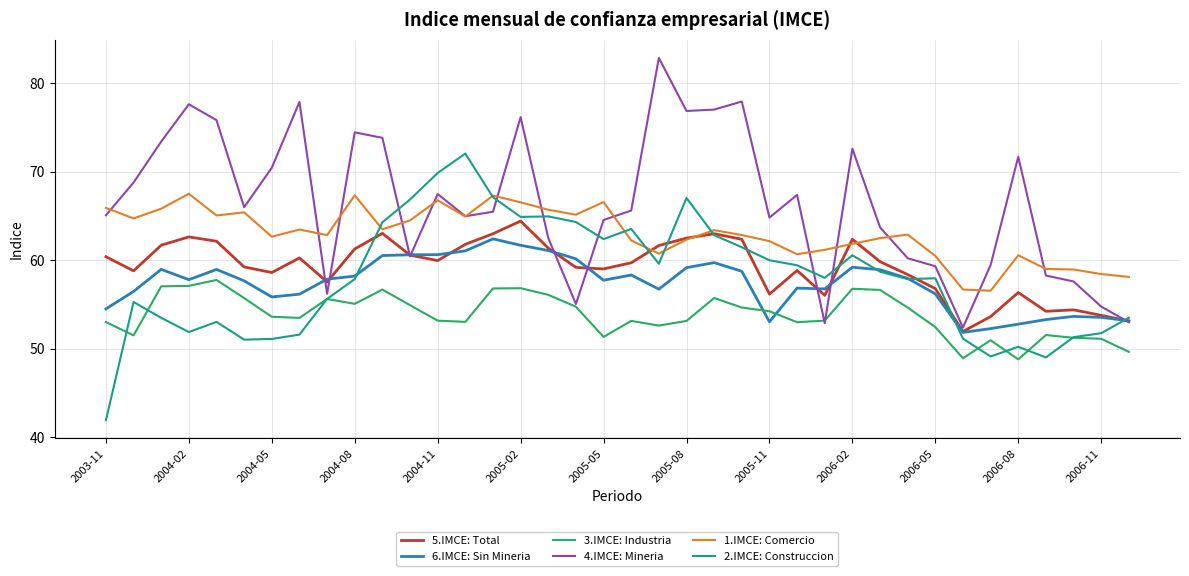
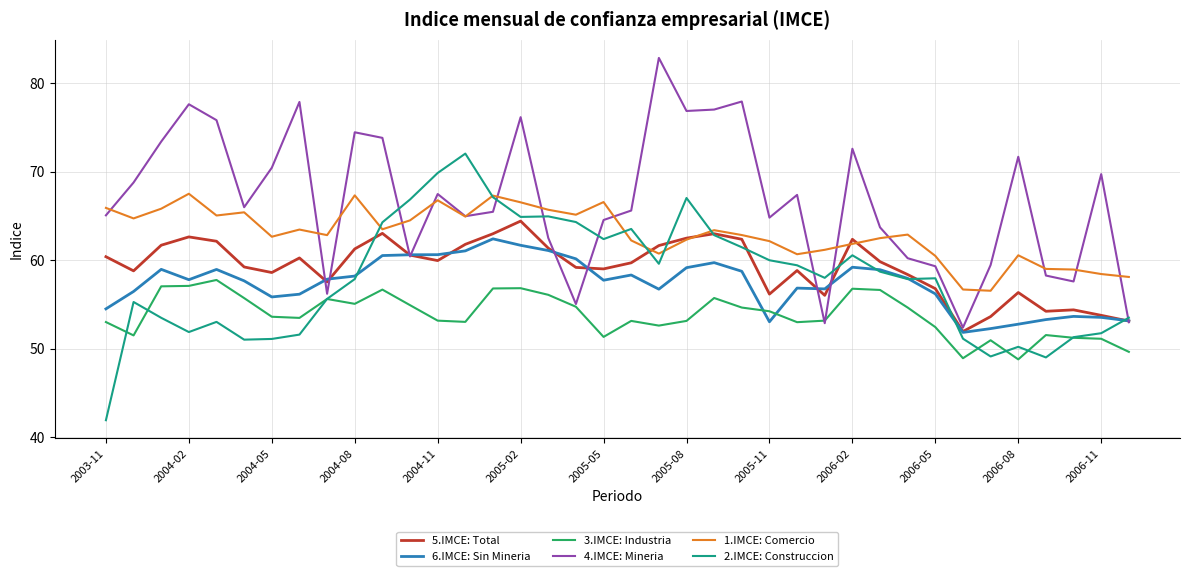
  {
    "5.IMCE: Total": {
      "2003-11": 60,
      "2004-02": 63,
      "2004-05": 59,
      "2004-08": 61,
      "2004-11": 60,
      "2005-02": 64,
      "2005-05": 59,
      "2005-11": 56,
      "2006-02": 62,
      "2006-05": 57,
      "2006-08": 56
    },
    "6.IMCE: Sin Mineria": {
      "2003-11": 55,
      "2004-02": 58,
      "2004-05": 56,
      "2004-08": 58,
      "2004-11": 61,
      "2005-02": 62,
      "2005-05": 58,
      "2005-08": 59,
      "2005-11": 53,
      "2006-02": 59,
      "2006-05": 56,
      "2006-08": 53
    },
    "4.IMCE: Mineria": {
      "2003-11": 65,
      "2004-02": 78,
      "2004-05": 70,
      "2004-08": 74,
      "2004-11": 67,
      "2005-02": 76,
      "2005-05": 65,
      "2005-08": 77,
      "2005-11": 65,
      "2006-02": 73,
      "2006-05": 59,
      "2006-08": 72,
-     "2006-11": 55
+     "2006-11": 70
    },
    "1.IMCE: Comercio": {
      "2003-11": 66,
      "2004-02": 68,
      "2004-05": 63,
      "2004-08": 67,
      "2004-11": 67,
      "2005-02": 67,
      "2005-05": 67,
      "2005-11": 62,
      "2006-02": 62,
      "2006-05": 60,
      "2006-08": 61,
      "2006-11": 58
    }
  }
